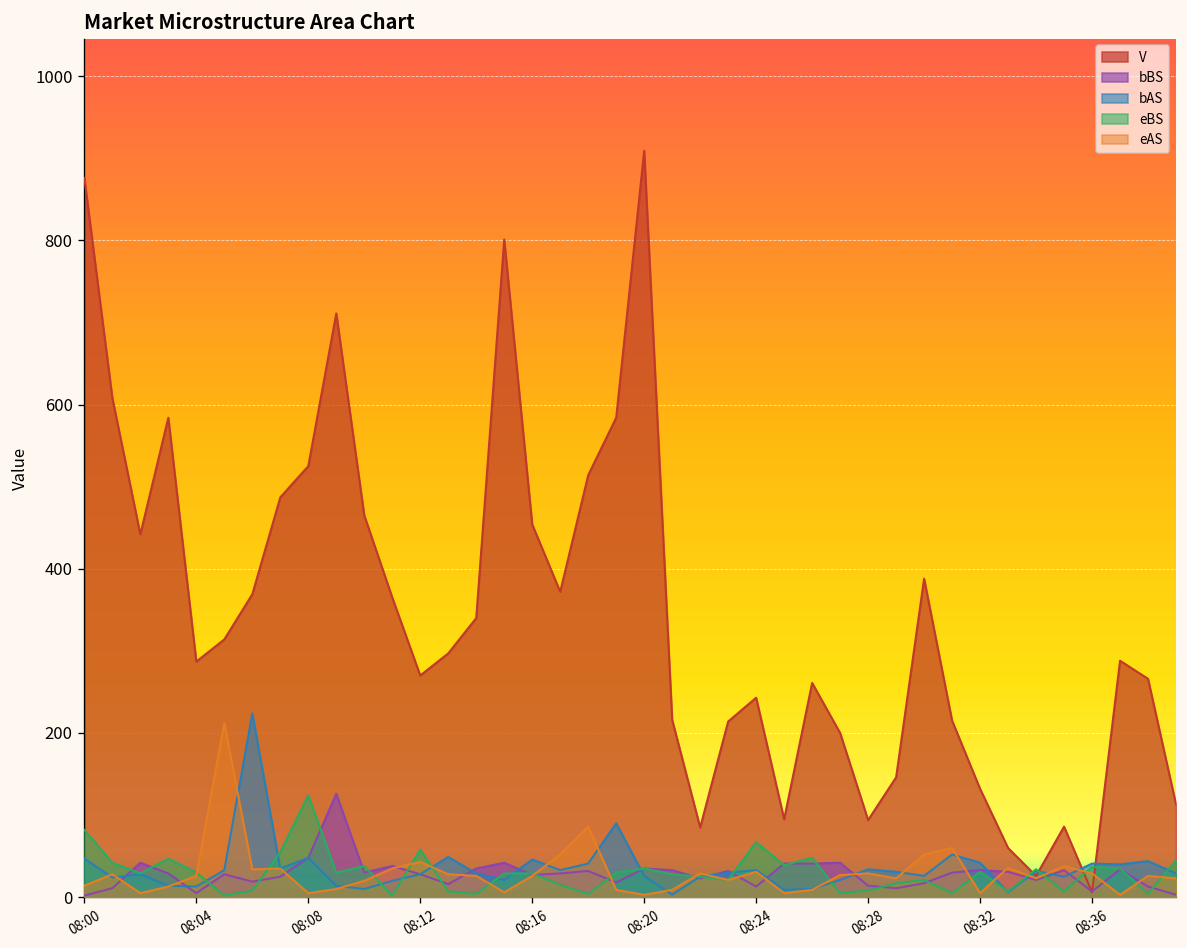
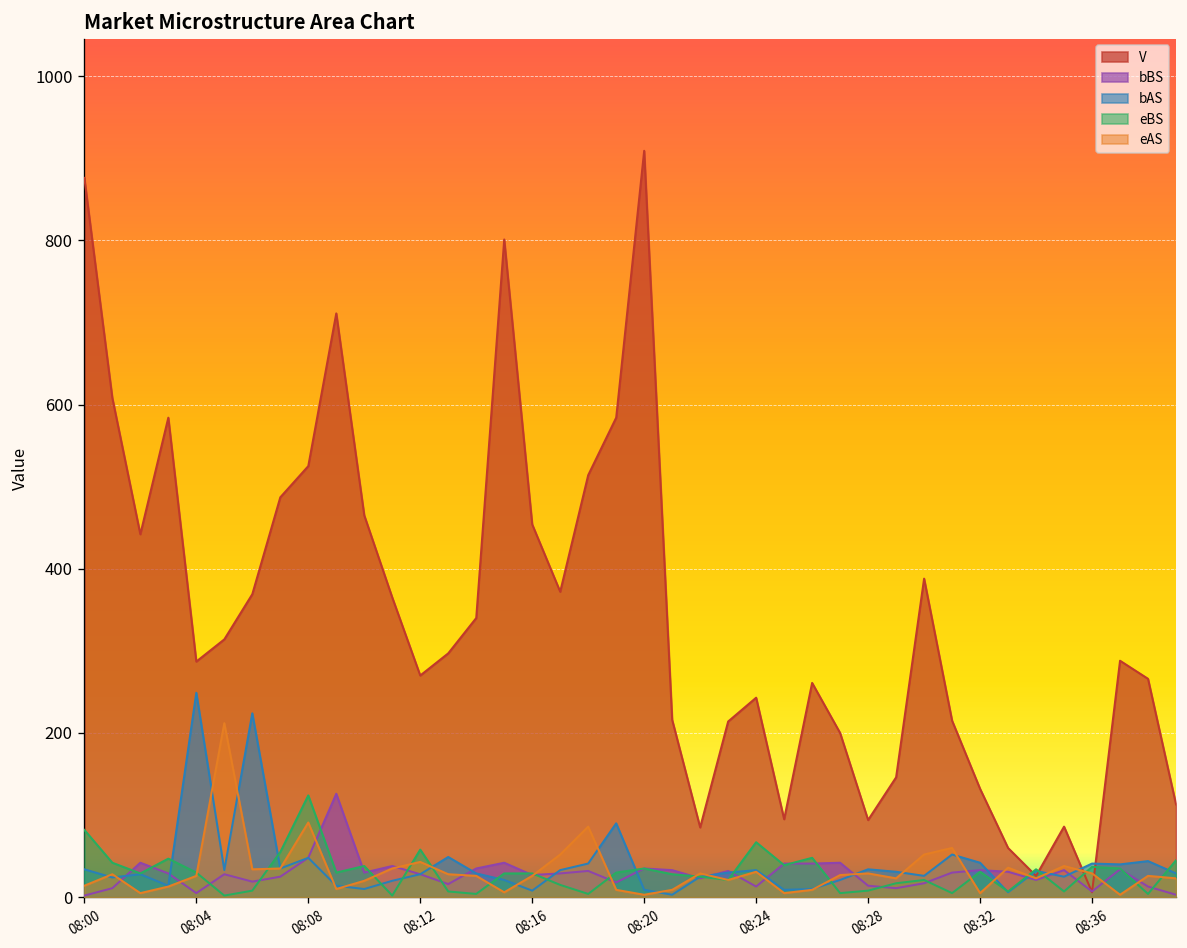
  {
    "V": {
      "08:00": 880,
      "08:04": 290,
      "08:08": 530,
      "08:12": 270,
      "08:16": 450,
      "08:20": 910,
      "08:24": 240,
      "08:28": 90,
      "08:32": 130
    },
    "bBS": {
      "08:00": 0,
      "08:04": 10,
      "08:24": 10,
      "08:28": 10
    },
    "bAS": {
-     "08:00": 50,
-     "08:04": 10,
-     "08:16": 50,
-     "08:20": 30,
+     "08:00": 30,
+     "08:04": 250,
+     "08:16": 10,
+     "08:20": 10,
      "08:28": 30,
      "08:32": 40,
      "08:36": 40
    },
    "eBS": {
      "08:00": 80,
      "08:04": 30,
      "08:08": 120,
      "08:12": 60,
      "08:24": 70,
      "08:28": 10,
      "08:36": 40
    },
    "eAS": {
      "08:00": 10,
      "08:04": 30,
-     "08:08": 10,
+     "08:08": 90,
      "08:12": 40,
      "08:20": 0,
      "08:28": 30,
      "08:32": 10,
      "08:36": 30
    }
  }
